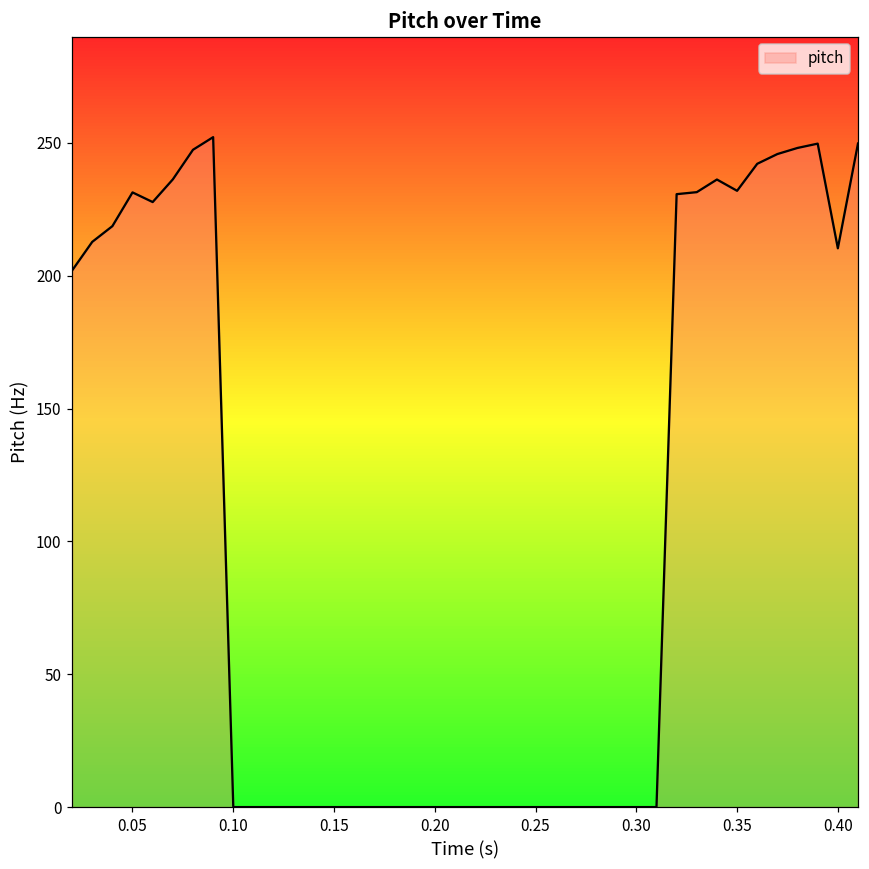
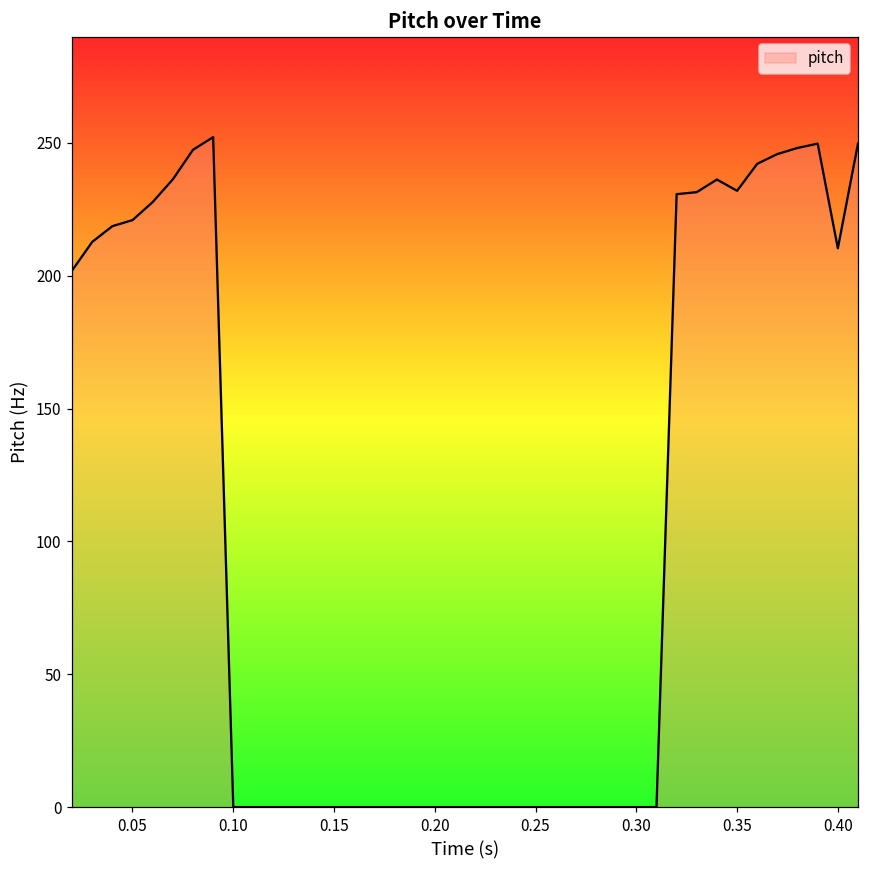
  {
-   "0.05": 231,
+   "0.05": 221,
    "0.10": 0,
    "0.15": 0,
    "0.20": 0,
    "0.25": 0,
    "0.30": 0,
    "0.35": 232,
    "0.40": 210
  }
